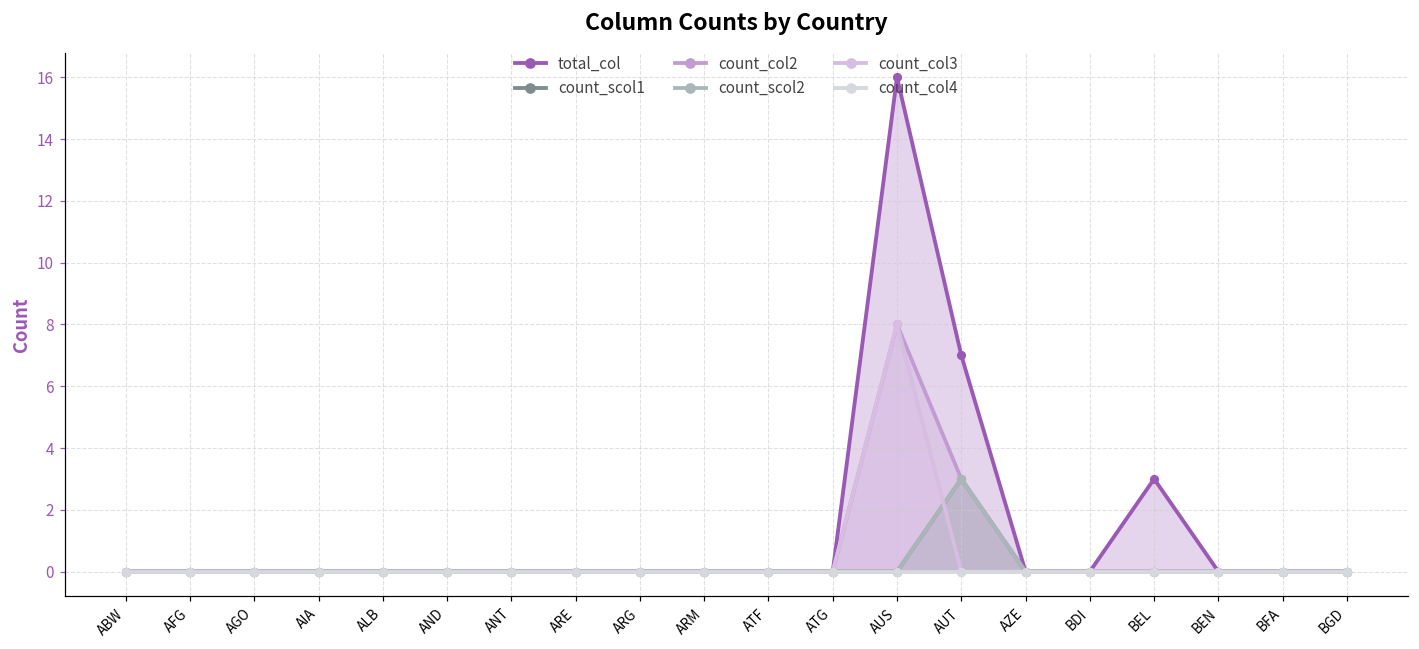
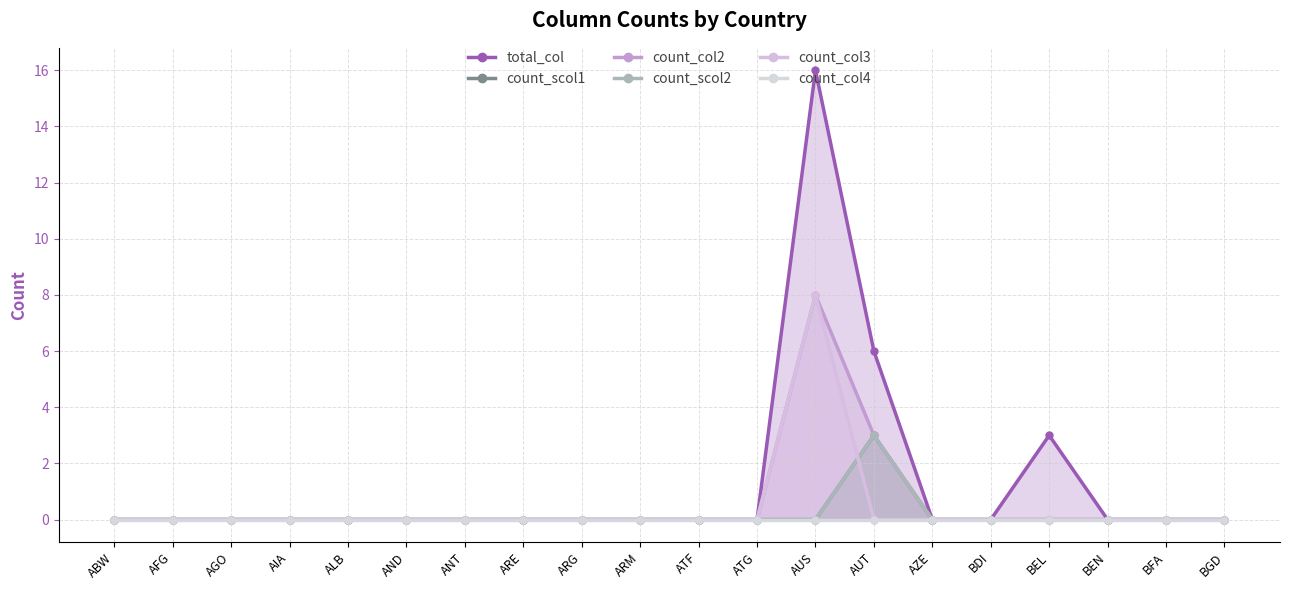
  {
    "total_col": {
      "AUS": 16,
-     "AUT": 7,
+     "AUT": 6,
      "BEL": 3
    }
  }
